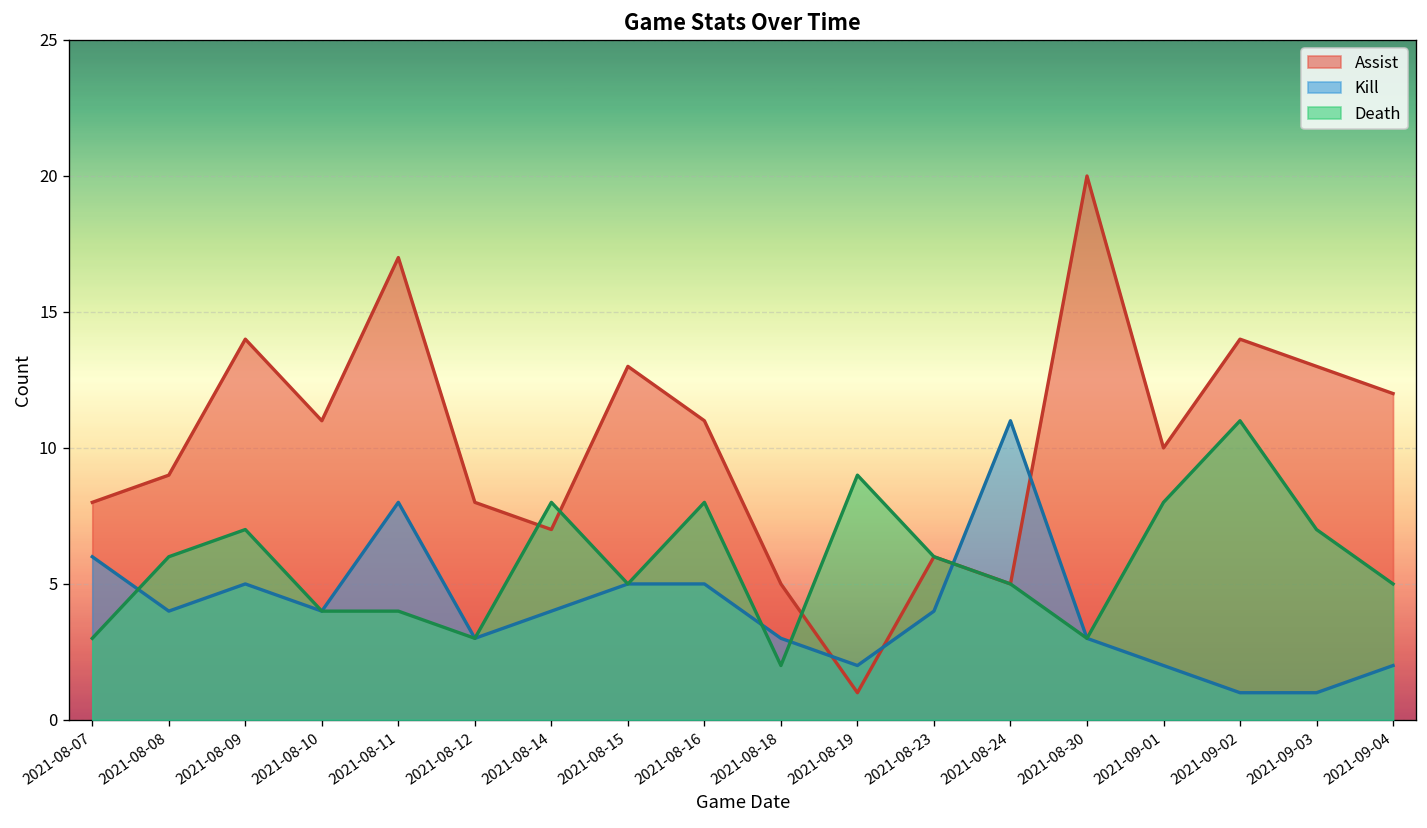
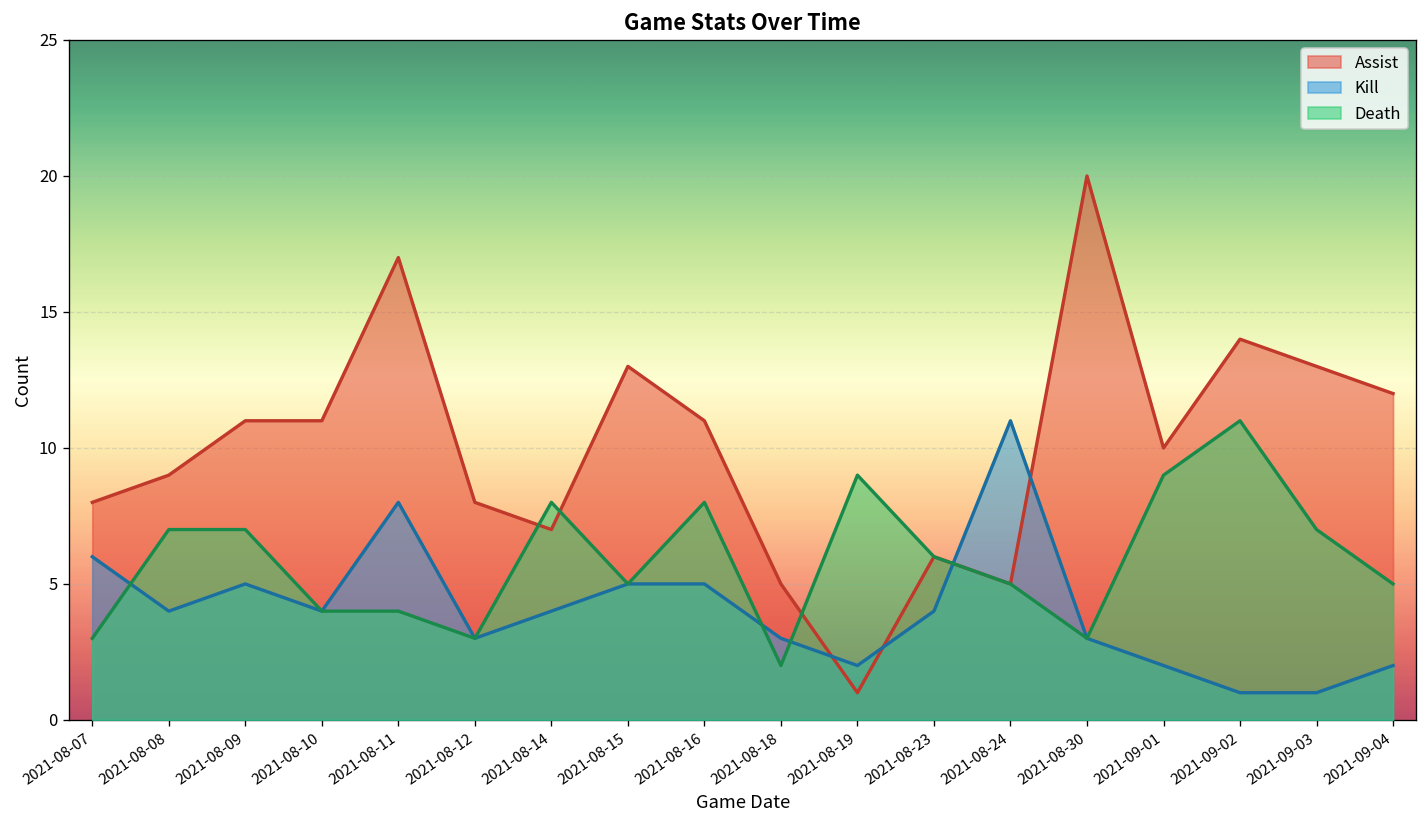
  {
    "Assist": {
      "2021-08-07": 8,
      "2021-08-08": 9,
-     "2021-08-09": 14,
+     "2021-08-09": 11,
      "2021-08-10": 11,
      "2021-08-11": 17,
      "2021-08-12": 8,
      "2021-08-14": 7,
      "2021-08-15": 13,
      "2021-08-16": 11,
      "2021-08-18": 5,
      "2021-08-19": 1,
      "2021-08-30": 20,
      "2021-09-01": 10,
      "2021-09-02": 14,
      "2021-09-03": 13,
      "2021-09-04": 12
    },
    "Kill": {
      "2021-08-07": 6,
      "2021-08-08": 4,
      "2021-08-09": 5,
      "2021-08-11": 8,
      "2021-08-14": 4,
      "2021-08-16": 5,
      "2021-08-18": 3,
      "2021-08-19": 2,
      "2021-08-23": 4,
      "2021-08-24": 11,
      "2021-09-01": 2,
      "2021-09-02": 1,
      "2021-09-03": 1,
      "2021-09-04": 2
    },
    "Death": {
      "2021-08-07": 3,
-     "2021-08-08": 6,
+     "2021-08-08": 7,
      "2021-08-09": 7,
      "2021-08-11": 4,
      "2021-08-14": 8,
      "2021-08-16": 8,
      "2021-08-18": 2,
      "2021-08-19": 9,
-     "2021-09-01": 8,
+     "2021-09-01": 9,
      "2021-09-02": 11,
      "2021-09-03": 7,
      "2021-09-04": 5
    }
  }
